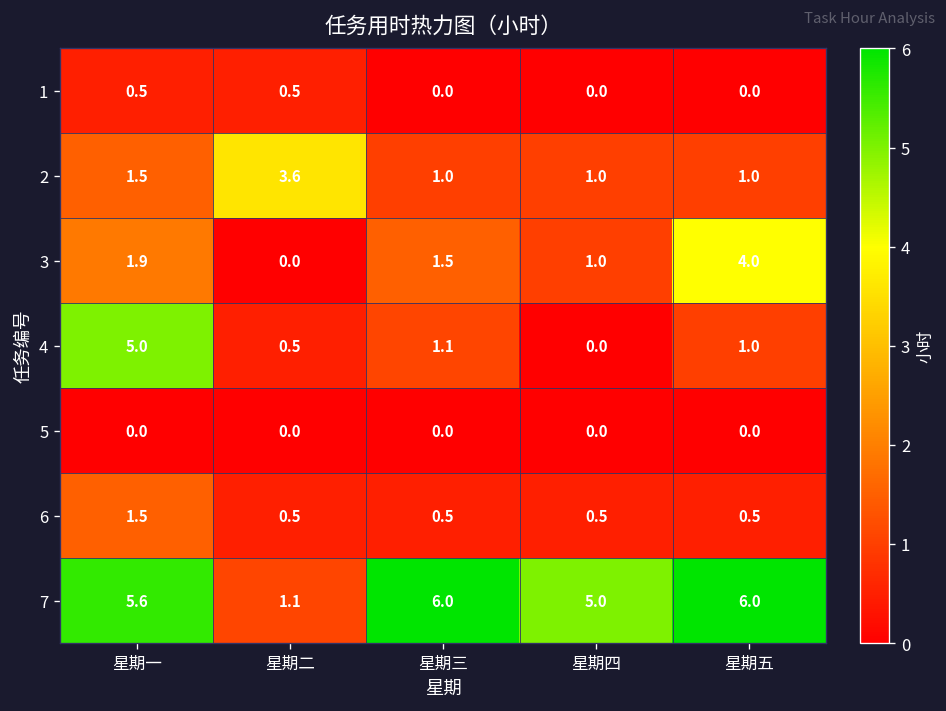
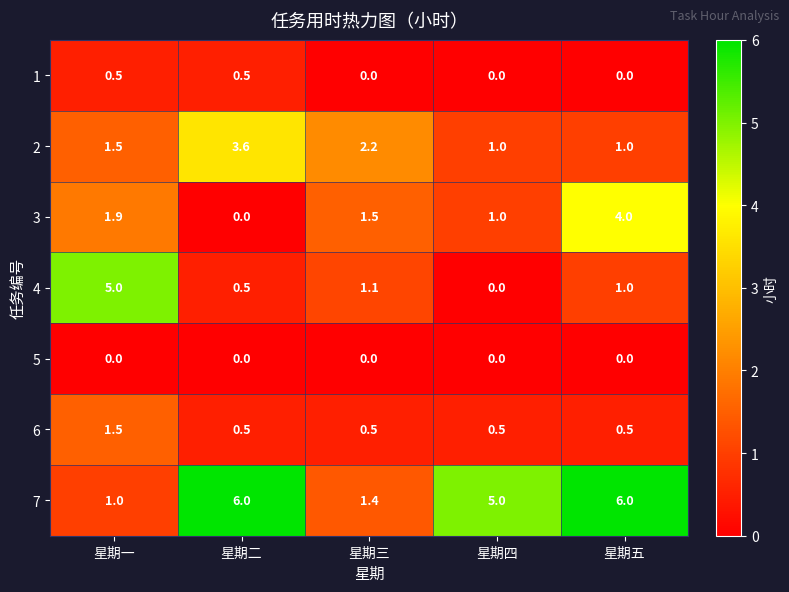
  {
    "1": {
      "星期一": 0.5,
      "星期二": 0.5,
      "星期三": 0.0,
      "星期四": 0.0,
      "星期五": 0.0
    },
    "2": {
      "星期一": 1.5,
      "星期二": 3.6,
-     "星期三": 1.0,
+     "星期三": 2.2,
      "星期四": 1.0,
      "星期五": 1.0
    },
    "3": {
      "星期一": 1.9,
      "星期二": 0.0,
      "星期三": 1.5,
      "星期四": 1.0,
      "星期五": 4.0
    },
    "4": {
      "星期一": 5.0,
      "星期二": 0.5,
      "星期三": 1.1,
      "星期四": 0.0,
      "星期五": 1.0
    },
    "5": {
      "星期一": 0.0,
      "星期二": 0.0,
      "星期三": 0.0,
      "星期四": 0.0,
      "星期五": 0.0
    },
    "6": {
      "星期一": 1.5,
      "星期二": 0.5,
      "星期三": 0.5,
      "星期四": 0.5,
      "星期五": 0.5
    },
    "7": {
-     "星期一": 5.6,
-     "星期二": 1.1,
-     "星期三": 6.0,
+     "星期一": 1.0,
+     "星期二": 6.0,
+     "星期三": 1.4,
      "星期四": 5.0,
      "星期五": 6.0
    }
  }
